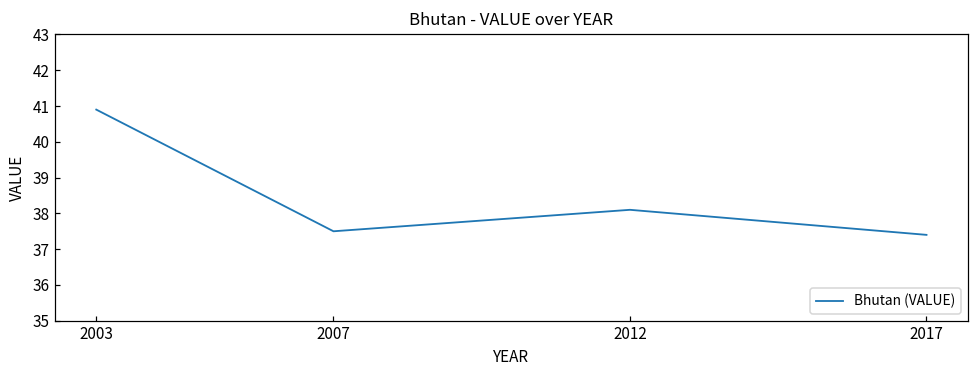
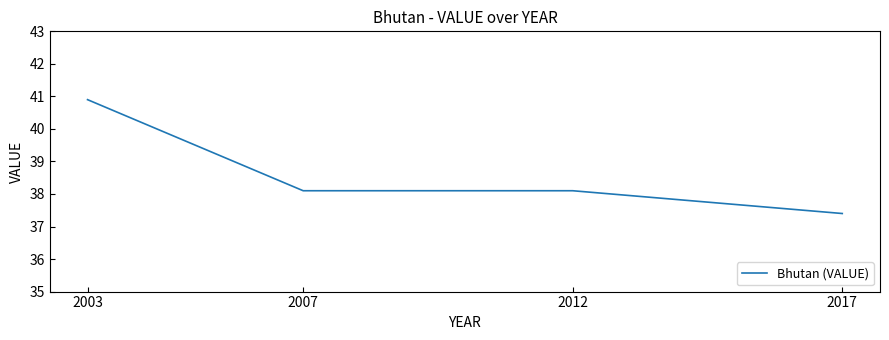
  {
    "2003": 40.9,
-   "2007": 37.5,
+   "2007": 38.1,
    "2012": 38.1,
    "2017": 37.4
  }
